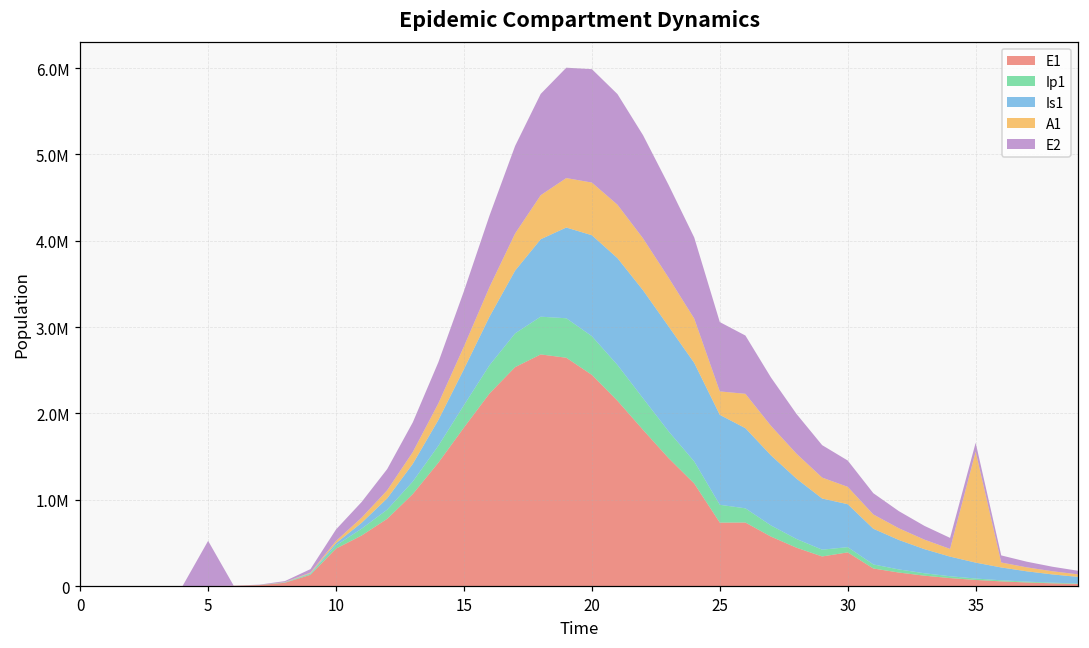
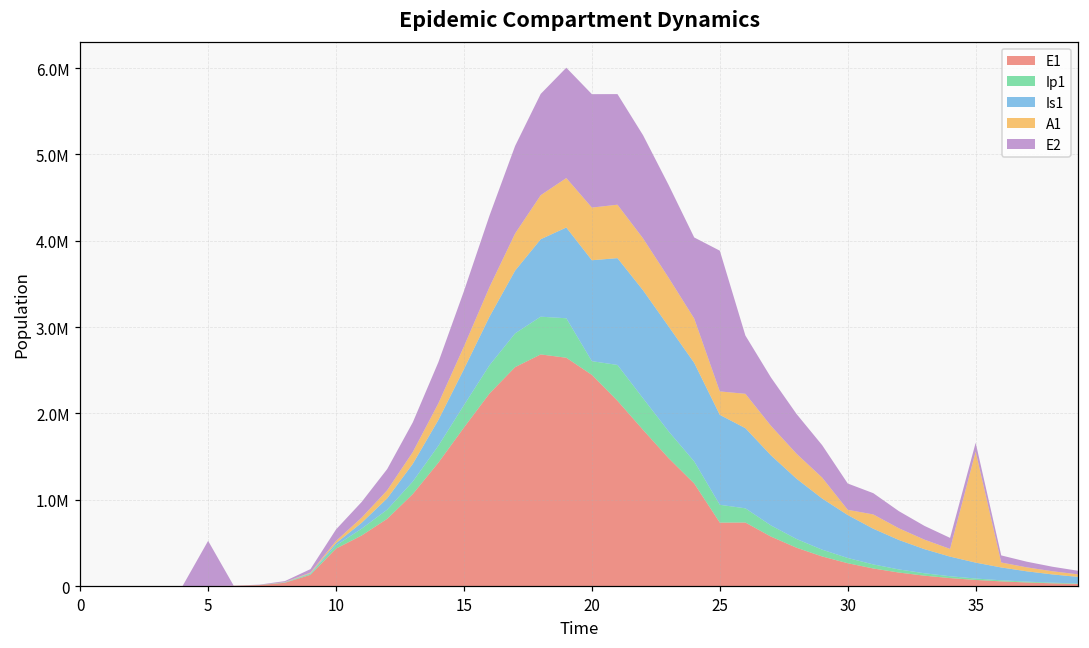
  {
    "E1": {
      "10": 400000,
      "15": 1800000,
      "20": 2400000,
      "25": 700000,
-     "30": 400000
+     "30": 300000
    },
    "Ip1": {
      "15": 300000,
-     "20": 400000,
+     "20": 200000,
      "25": 200000,
      "30": 100000
    },
    "Is1": {
      "15": 400000,
      "20": 1200000,
      "25": 1000000,
      "30": 500000,
      "35": 200000
    },
    "A1": {
      "15": 300000,
      "20": 600000,
      "25": 300000,
-     "30": 200000,
+     "30": 100000,
      "35": 1300000
    },
    "E2": {
      "5": 500000,
      "10": 100000,
      "15": 600000,
      "20": 1300000,
-     "25": 800000,
+     "25": 1600000,
      "30": 300000,
      "35": 100000
    }
  }
